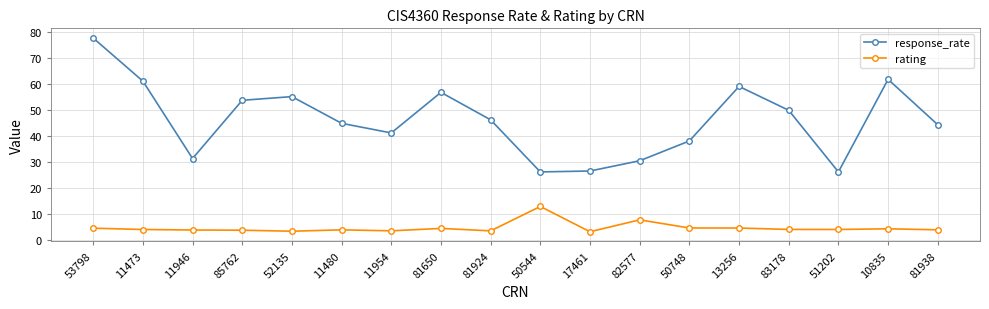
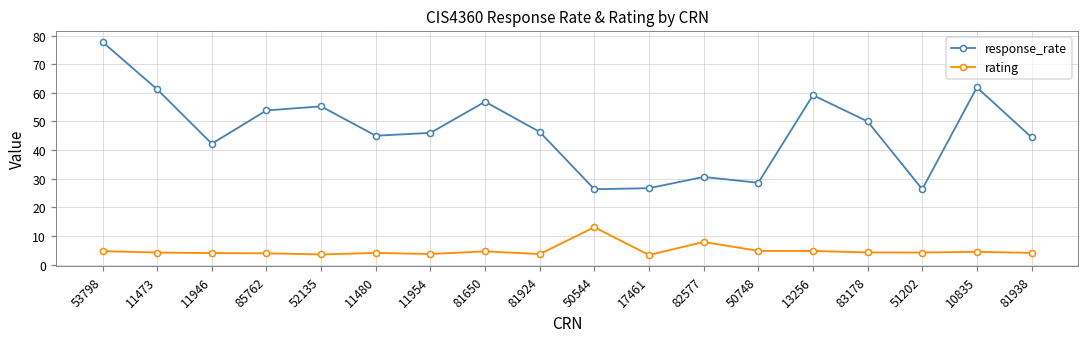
  {
    "response_rate": {
      "53798": 78,
      "11473": 61,
-     "11946": 31,
+     "11946": 42,
      "85762": 54,
      "52135": 55,
      "11480": 45,
-     "11954": 41,
+     "11954": 46,
      "81650": 57,
      "81924": 46,
      "50544": 26,
      "17461": 27,
      "82577": 31,
-     "50748": 38,
+     "50748": 29,
      "13256": 59,
      "83178": 50,
      "51202": 26,
      "10835": 62,
      "81938": 44
    },
    "rating": {
      "53798": 5,
      "11473": 4,
      "11946": 4,
      "85762": 4,
      "52135": 4,
      "11480": 4,
      "11954": 4,
      "81650": 5,
      "81924": 4,
      "50544": 13,
      "17461": 3,
      "82577": 8,
      "50748": 5,
      "13256": 5,
      "83178": 4,
      "51202": 4,
      "10835": 4,
      "81938": 4
    }
  }
